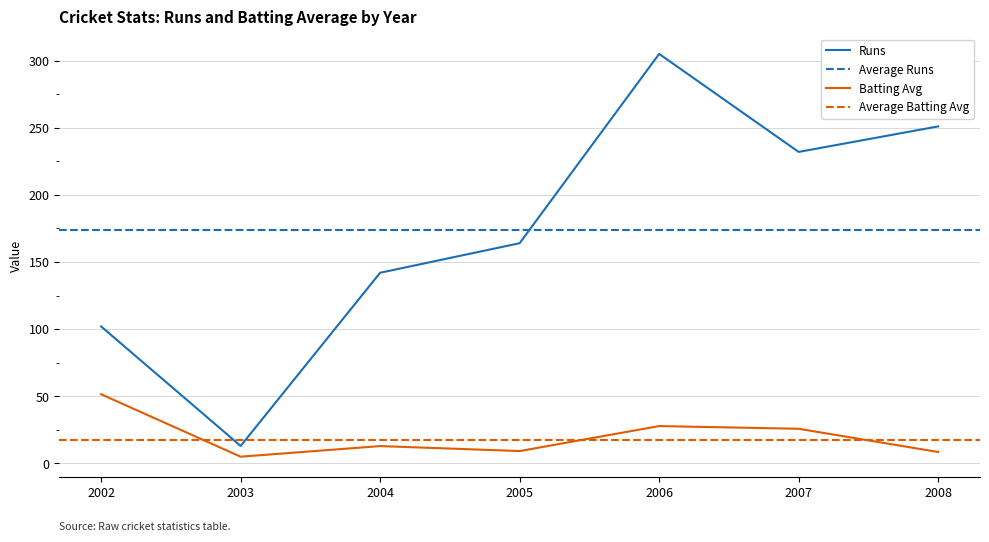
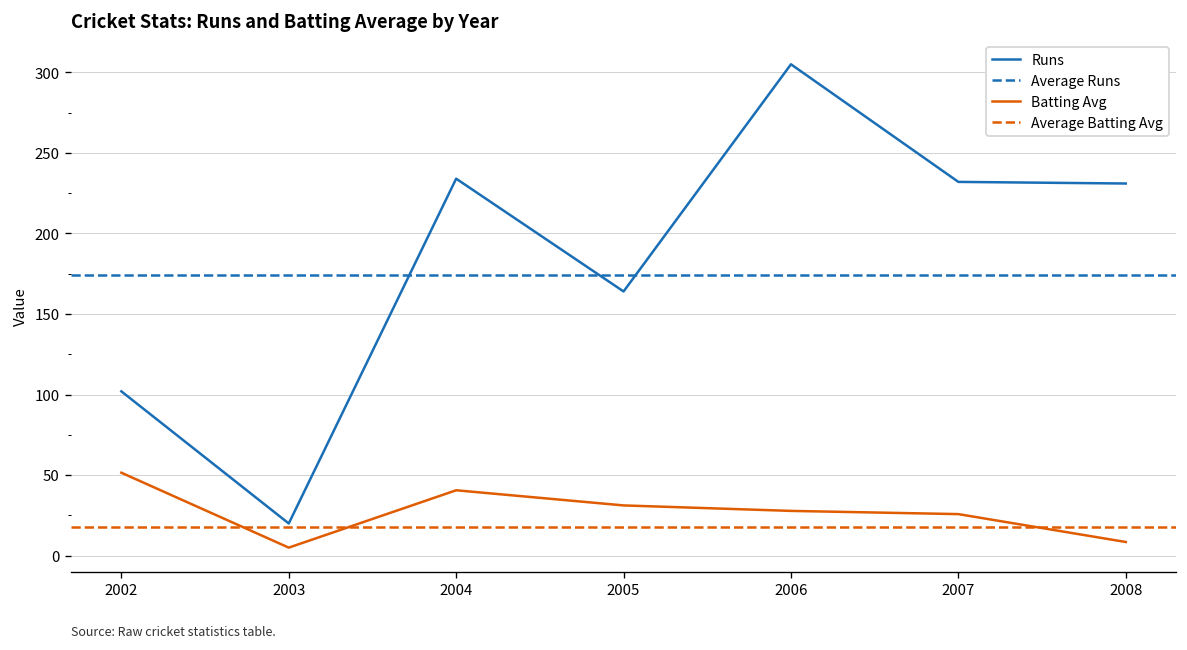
  {
    "Runs": {
      "2002": 102,
-     "2003": 13,
-     "2004": 142,
+     "2003": 20,
+     "2004": 234,
      "2005": 164,
      "2006": 305,
      "2007": 232,
-     "2008": 251
+     "2008": 231
    },
    "Batting Avg": {
      "2002": 52,
      "2003": 5,
-     "2004": 13,
-     "2005": 9,
+     "2004": 41,
+     "2005": 31,
      "2006": 28,
      "2007": 26,
      "2008": 9
    }
  }
